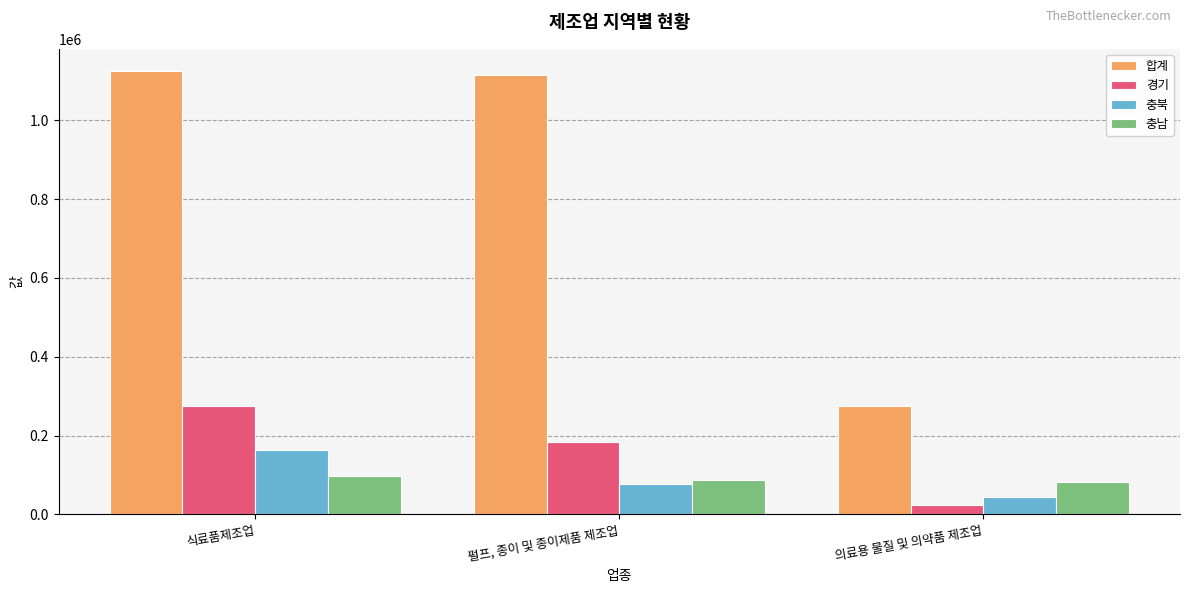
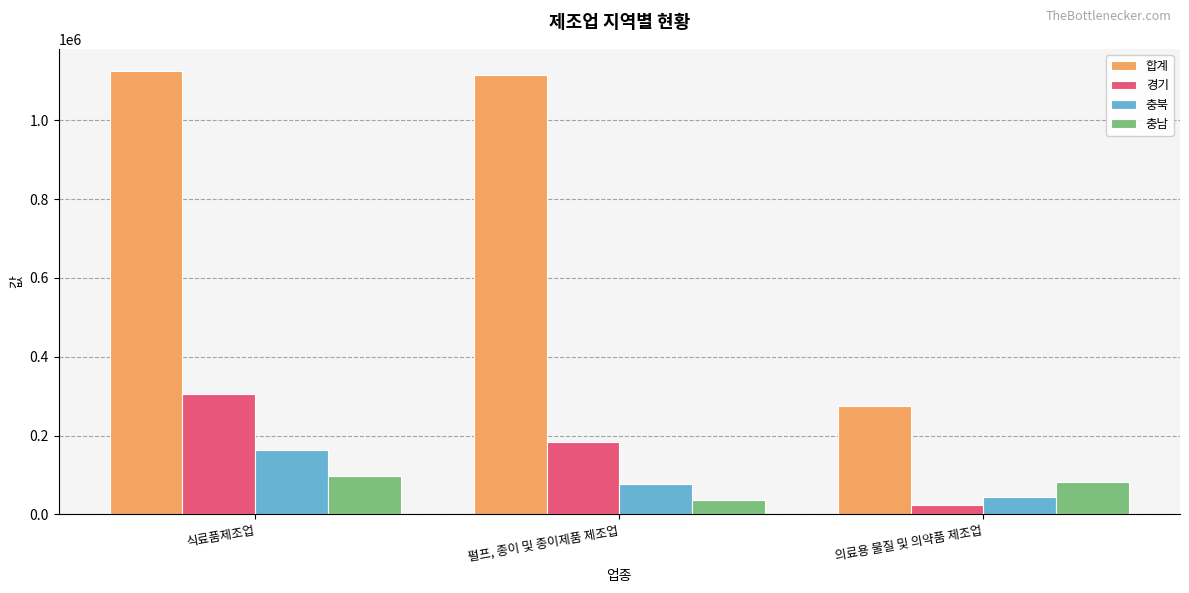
  {
    "합계": {
      "식료품제조업": 1130000,
      "펄프, 종이 및 종이제품 제조업": 1120000,
      "의료용 물질 및 의약품 제조업": 280000
    },
    "경기": {
-     "식료품제조업": 280000,
+     "식료품제조업": 310000,
      "펄프, 종이 및 종이제품 제조업": 180000,
      "의료용 물질 및 의약품 제조업": 20000
    },
    "충북": {
      "식료품제조업": 160000,
      "펄프, 종이 및 종이제품 제조업": 80000,
      "의료용 물질 및 의약품 제조업": 40000
    },
    "충남": {
      "식료품제조업": 100000,
-     "펄프, 종이 및 종이제품 제조업": 90000,
+     "펄프, 종이 및 종이제품 제조업": 40000,
      "의료용 물질 및 의약품 제조업": 80000
    }
  }
